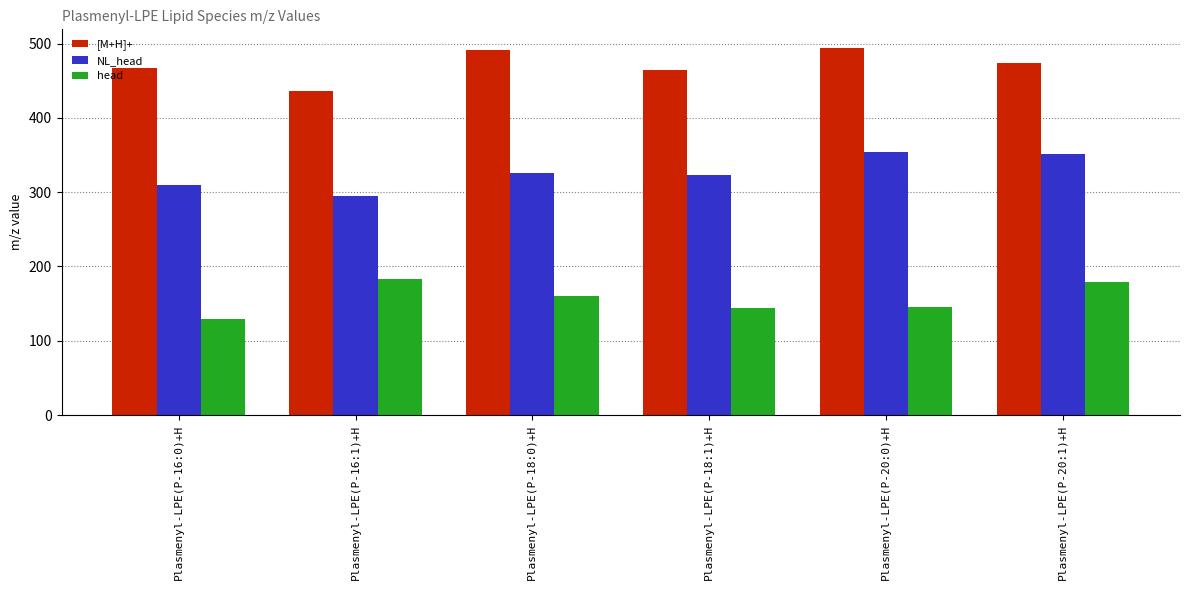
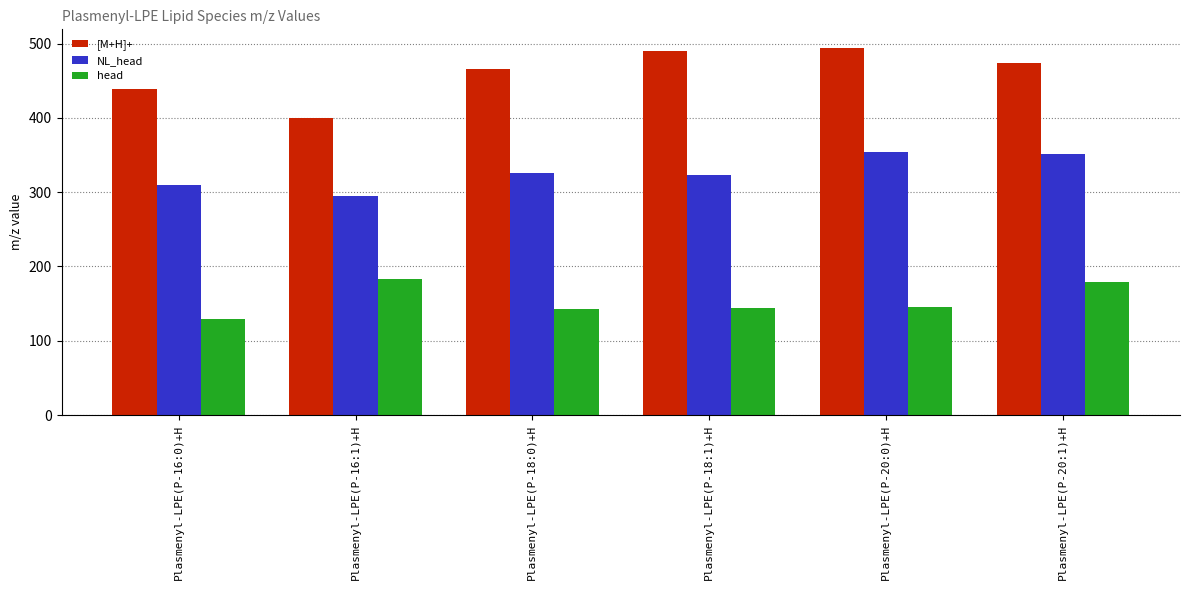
  {
    "[M+H]+": {
-     "Plasmenyl-LPE(P-16:0)+H": 470,
-     "Plasmenyl-LPE(P-16:1)+H": 440,
-     "Plasmenyl-LPE(P-18:0)+H": 490,
-     "Plasmenyl-LPE(P-18:1)+H": 460,
+     "Plasmenyl-LPE(P-16:0)+H": 440,
+     "Plasmenyl-LPE(P-16:1)+H": 400,
+     "Plasmenyl-LPE(P-18:0)+H": 470,
+     "Plasmenyl-LPE(P-18:1)+H": 490,
      "Plasmenyl-LPE(P-20:0)+H": 490,
      "Plasmenyl-LPE(P-20:1)+H": 470
    },
    "NL_head": {
      "Plasmenyl-LPE(P-16:0)+H": 310,
      "Plasmenyl-LPE(P-16:1)+H": 300,
      "Plasmenyl-LPE(P-18:0)+H": 330,
      "Plasmenyl-LPE(P-18:1)+H": 320,
      "Plasmenyl-LPE(P-20:0)+H": 350,
      "Plasmenyl-LPE(P-20:1)+H": 350
    },
    "head": {
      "Plasmenyl-LPE(P-16:0)+H": 130,
      "Plasmenyl-LPE(P-16:1)+H": 180,
-     "Plasmenyl-LPE(P-18:0)+H": 160,
+     "Plasmenyl-LPE(P-18:0)+H": 140,
      "Plasmenyl-LPE(P-18:1)+H": 140,
      "Plasmenyl-LPE(P-20:0)+H": 150,
      "Plasmenyl-LPE(P-20:1)+H": 180
    }
  }
